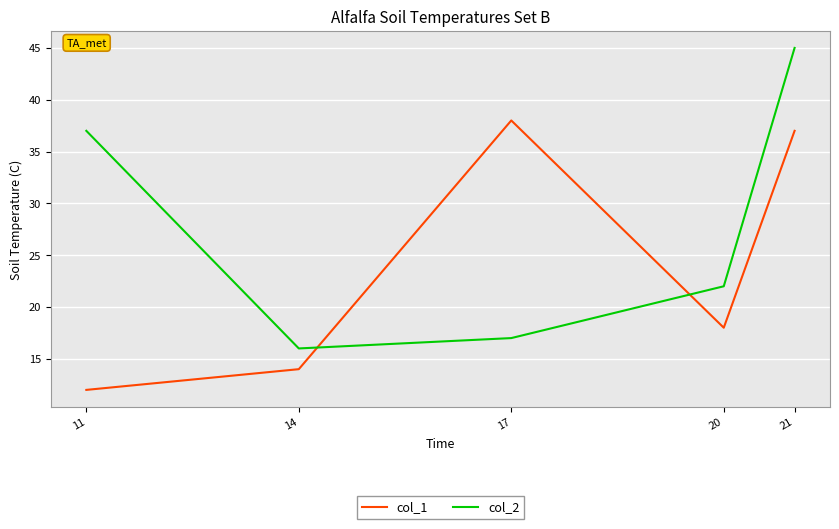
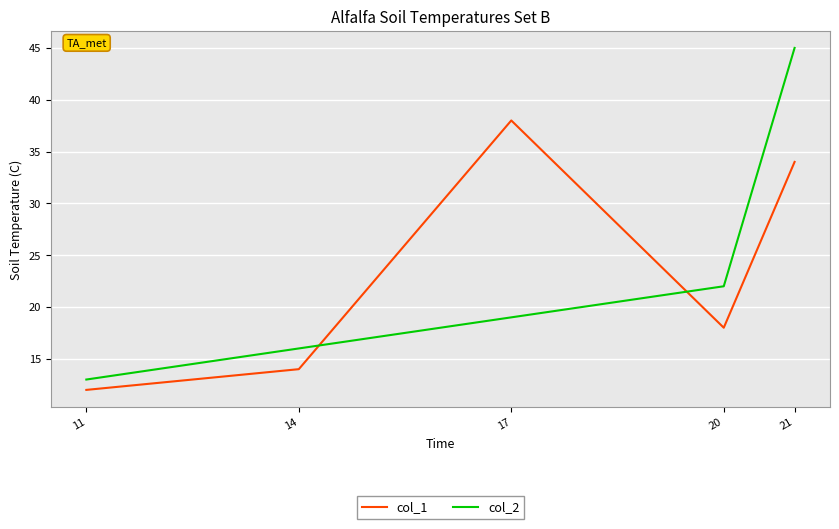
  {
    "col_1": {
      "11": 12,
      "14": 14,
      "17": 38,
      "20": 18,
-     "21": 37
+     "21": 34
    },
    "col_2": {
-     "11": 37,
+     "11": 13,
      "14": 16,
-     "17": 17,
+     "17": 19,
      "20": 22,
      "21": 45
    }
  }
